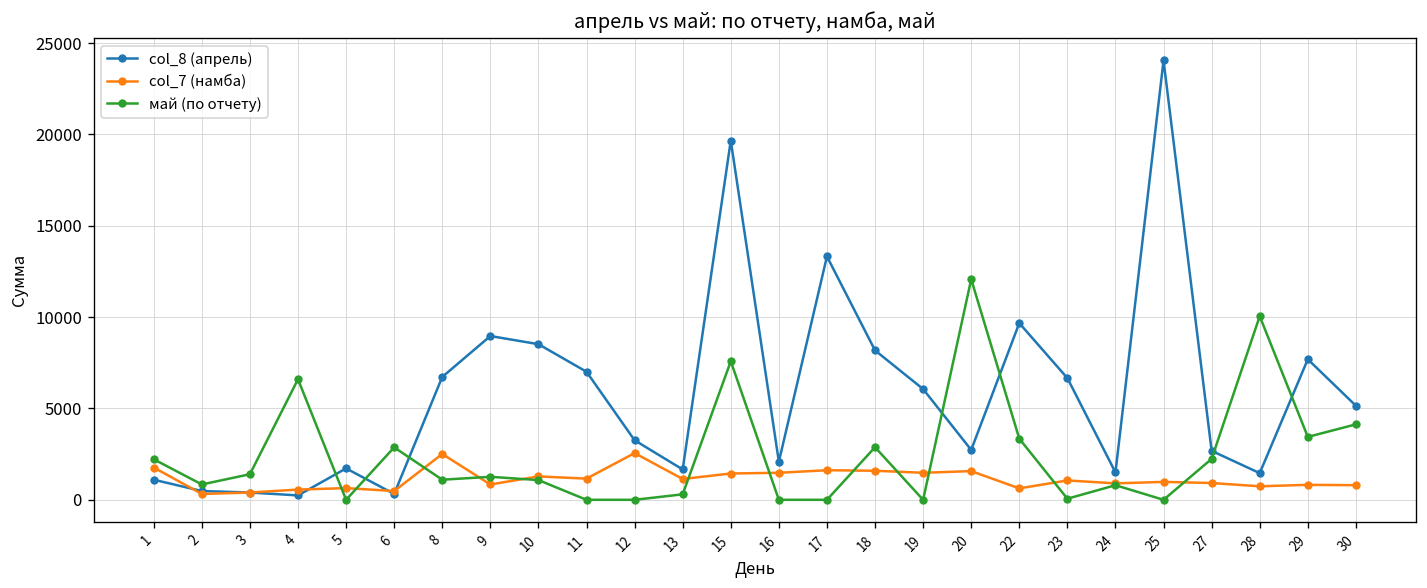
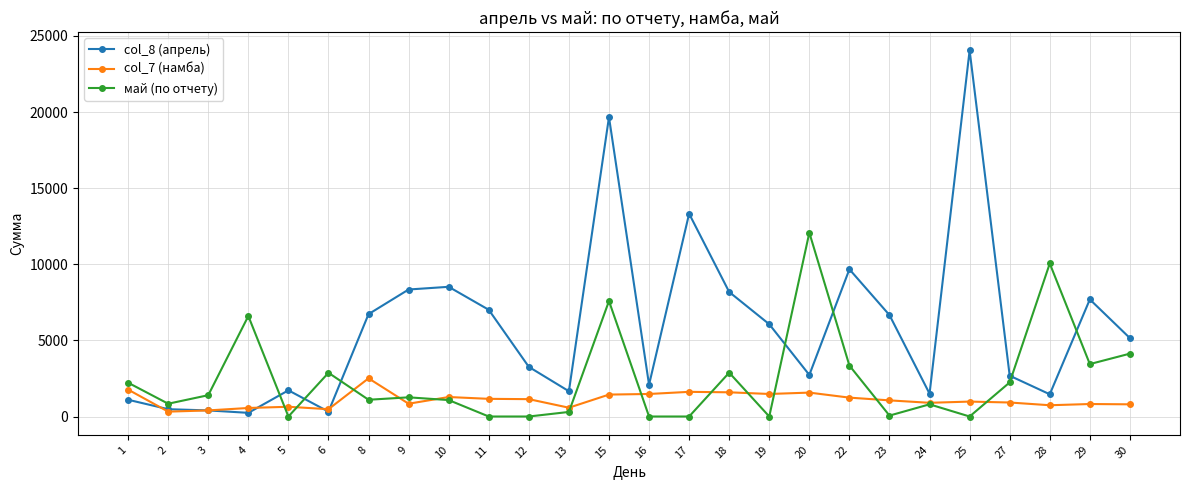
  {
    "col_8 (апрель)": {
      "1": 1100,
      "4": 200,
      "5": 1700,
      "8": 6700,
-     "9": 9000,
+     "9": 8300,
      "10": 8500,
      "11": 7000,
      "12": 3300,
      "13": 1700,
      "15": 19700,
      "16": 2100,
      "17": 13300,
      "18": 8200,
      "19": 6100,
      "20": 2700,
      "22": 9700,
      "23": 6700,
      "24": 1500,
      "25": 24100,
      "27": 2700,
      "28": 1500,
      "29": 7700,
      "30": 5200
    },
    "col_7 (намба)": {
      "1": 1800,
      "4": 600,
      "5": 600,
      "8": 2500,
      "9": 800,
      "10": 1300,
      "11": 1200,
-     "12": 2600,
-     "13": 1100,
+     "12": 1100,
+     "13": 600,
      "15": 1400,
      "16": 1500,
      "17": 1600,
      "18": 1600,
      "19": 1500,
      "20": 1600,
-     "22": 600,
+     "22": 1200,
      "23": 1100,
      "25": 1000,
      "27": 900,
      "28": 700,
      "29": 800,
      "30": 800
    },
    "май (по отчету)": {
      "1": 2200,
      "2": 800,
      "3": 1400,
      "4": 6600,
      "5": 0,
      "6": 2900,
      "8": 1100,
      "9": 1300,
      "10": 1100,
      "11": 0,
      "12": 0,
      "13": 300,
      "15": 7600,
      "16": 0,
      "17": 0,
      "18": 2900,
      "19": 0,
      "20": 12100,
      "22": 3300,
      "23": 100,
      "25": 0,
      "27": 2200,
      "28": 10100,
      "29": 3400,
      "30": 4100
    }
  }
